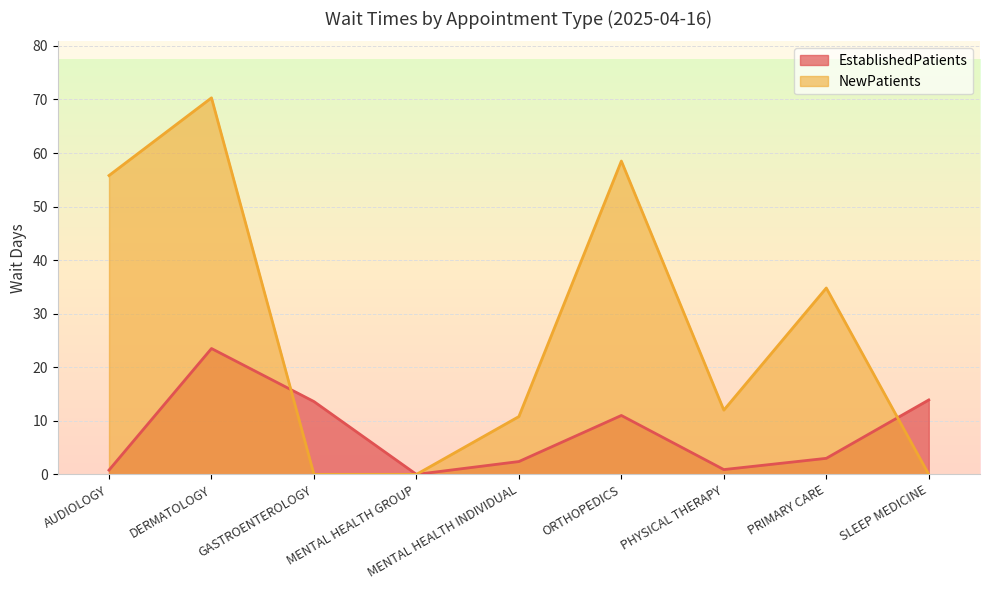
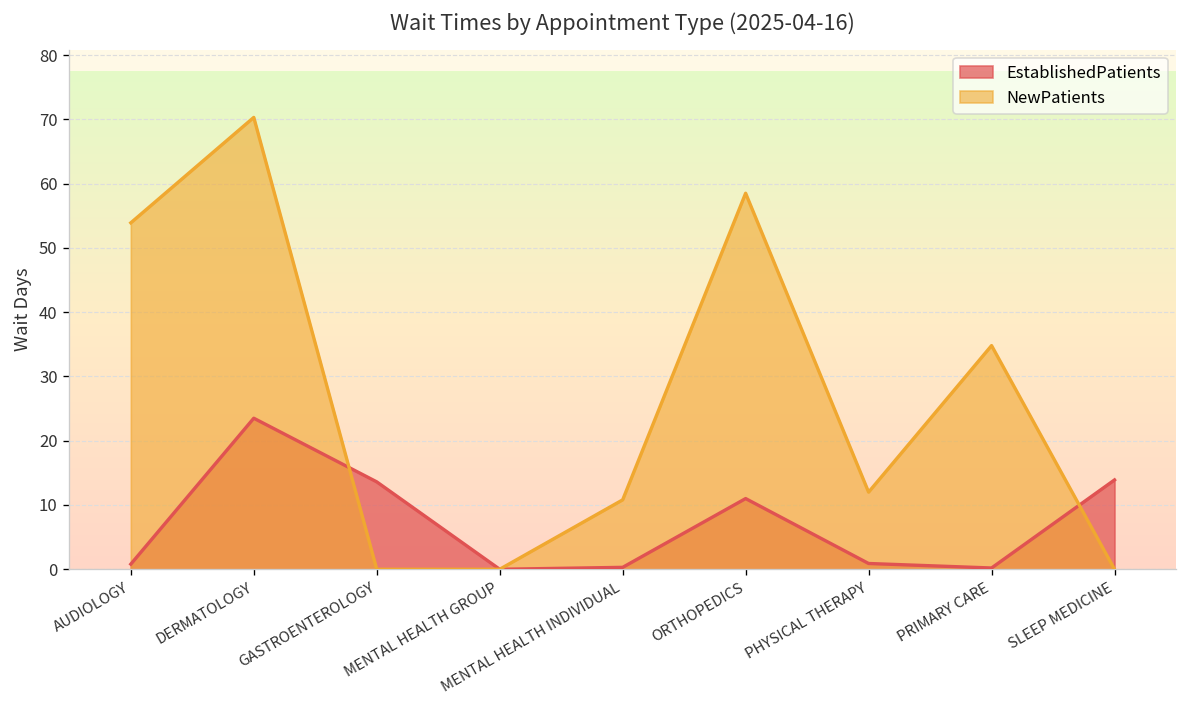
  {
    "EstablishedPatients": {
      "AUDIOLOGY": 1,
      "DERMATOLOGY": 24,
      "GASTROENTEROLOGY": 14,
-     "MENTAL HEALTH INDIVIDUAL": 2,
+     "MENTAL HEALTH INDIVIDUAL": 0,
      "ORTHOPEDICS": 11,
      "PHYSICAL THERAPY": 1,
-     "PRIMARY CARE": 3,
+     "PRIMARY CARE": 0,
      "SLEEP MEDICINE": 14
    },
    "NewPatients": {
-     "AUDIOLOGY": 56,
+     "AUDIOLOGY": 54,
      "DERMATOLOGY": 70,
      "GASTROENTEROLOGY": 0,
      "MENTAL HEALTH INDIVIDUAL": 11,
      "ORTHOPEDICS": 59,
      "PHYSICAL THERAPY": 12,
      "PRIMARY CARE": 35,
      "SLEEP MEDICINE": 0
    }
  }
